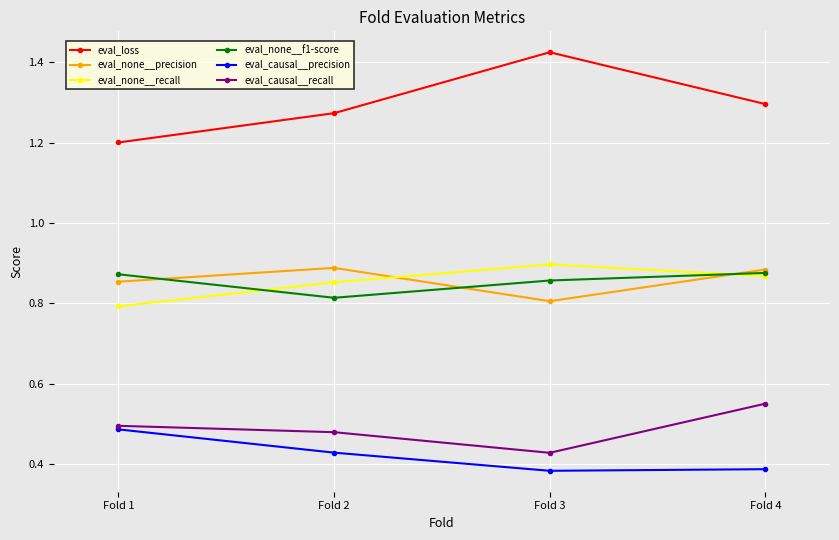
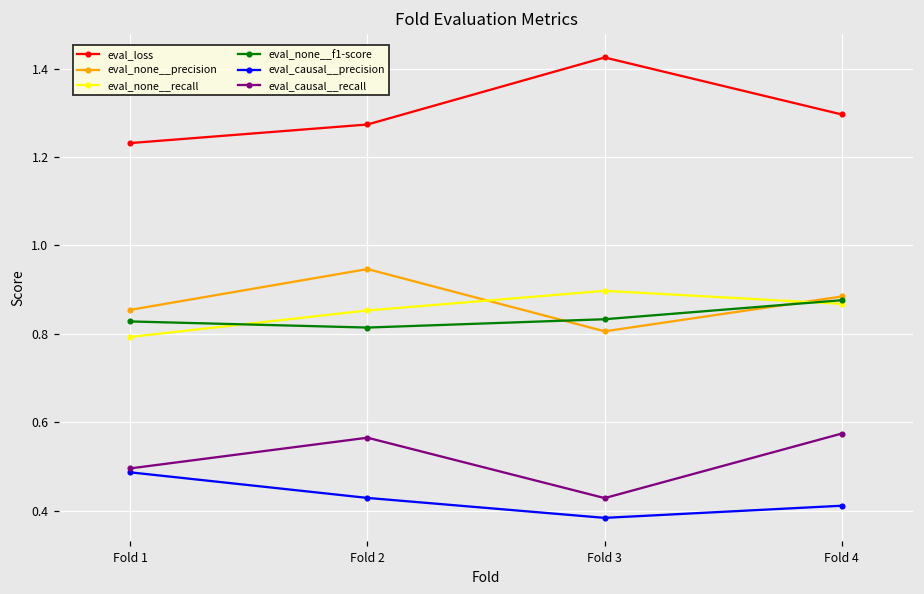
  {
    "eval_loss": {
-     "Fold 1": 1.20,
+     "Fold 1": 1.23,
      "Fold 2": 1.27,
      "Fold 3": 1.42,
      "Fold 4": 1.30
    },
    "eval_none__precision": {
      "Fold 1": 0.85,
-     "Fold 2": 0.89,
+     "Fold 2": 0.95,
      "Fold 3": 0.81,
      "Fold 4": 0.88
    },
    "eval_none__recall": {
      "Fold 1": 0.79,
      "Fold 2": 0.85,
      "Fold 3": 0.90,
      "Fold 4": 0.87
    },
    "eval_none__f1-score": {
-     "Fold 1": 0.87,
+     "Fold 1": 0.83,
      "Fold 2": 0.81,
-     "Fold 3": 0.86,
+     "Fold 3": 0.83,
      "Fold 4": 0.88
    },
    "eval_causal__precision": {
      "Fold 1": 0.49,
      "Fold 2": 0.43,
      "Fold 3": 0.38,
-     "Fold 4": 0.39
+     "Fold 4": 0.41
    },
    "eval_causal__recall": {
      "Fold 1": 0.50,
-     "Fold 2": 0.48,
+     "Fold 2": 0.56,
      "Fold 3": 0.43,
-     "Fold 4": 0.55
+     "Fold 4": 0.57
    }
  }
